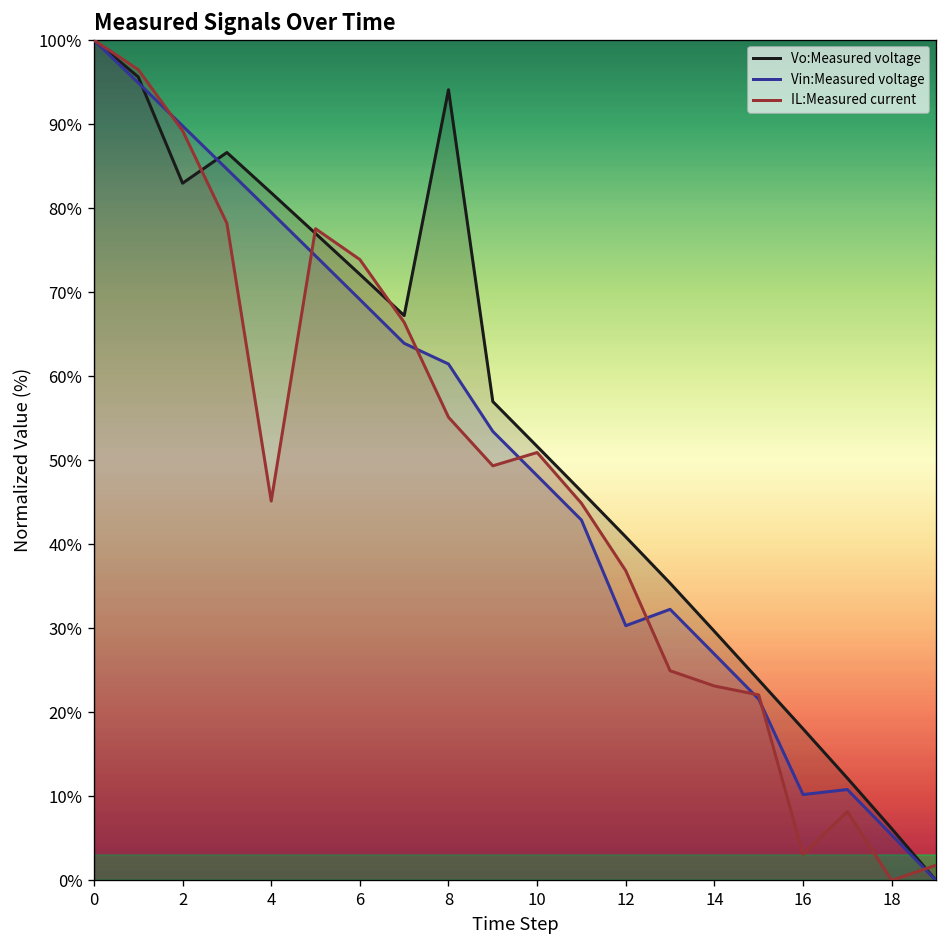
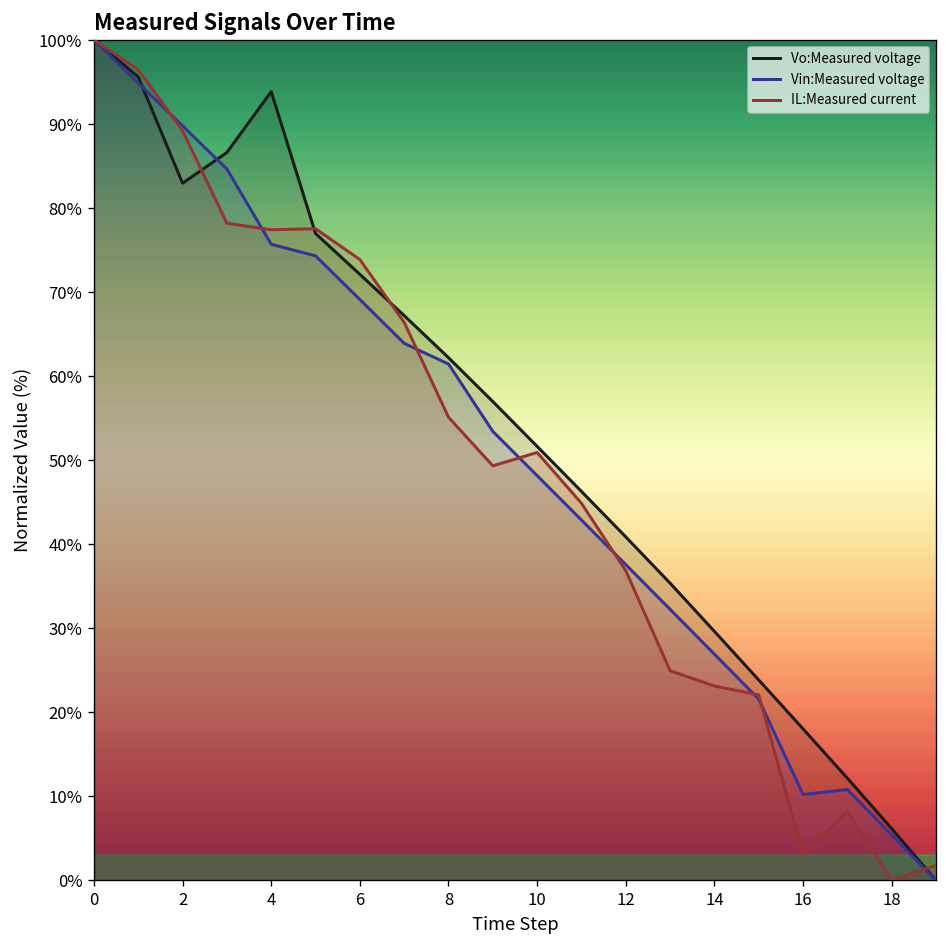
  {
    "Vo:Measured voltage": {
      "2": "83%",
-     "4": "82%",
+     "4": "94%",
      "6": "72%",
-     "8": "94%",
+     "8": "62%",
      "10": "52%",
      "12": "41%",
      "14": "30%",
      "16": "18%",
      "18": "6%"
    },
    "Vin:Measured voltage": {
      "2": "90%",
-     "4": "79%",
+     "4": "76%",
      "6": "69%",
      "8": "61%",
      "10": "48%",
-     "12": "30%",
+     "12": "38%",
      "14": "27%",
      "16": "10%",
      "18": "5%"
    },
    "IL:Measured current": {
      "2": "89%",
-     "4": "45%",
+     "4": "77%",
      "6": "74%",
      "8": "55%",
      "10": "51%",
      "12": "37%",
      "14": "23%",
      "16": "3%"
    }
  }
